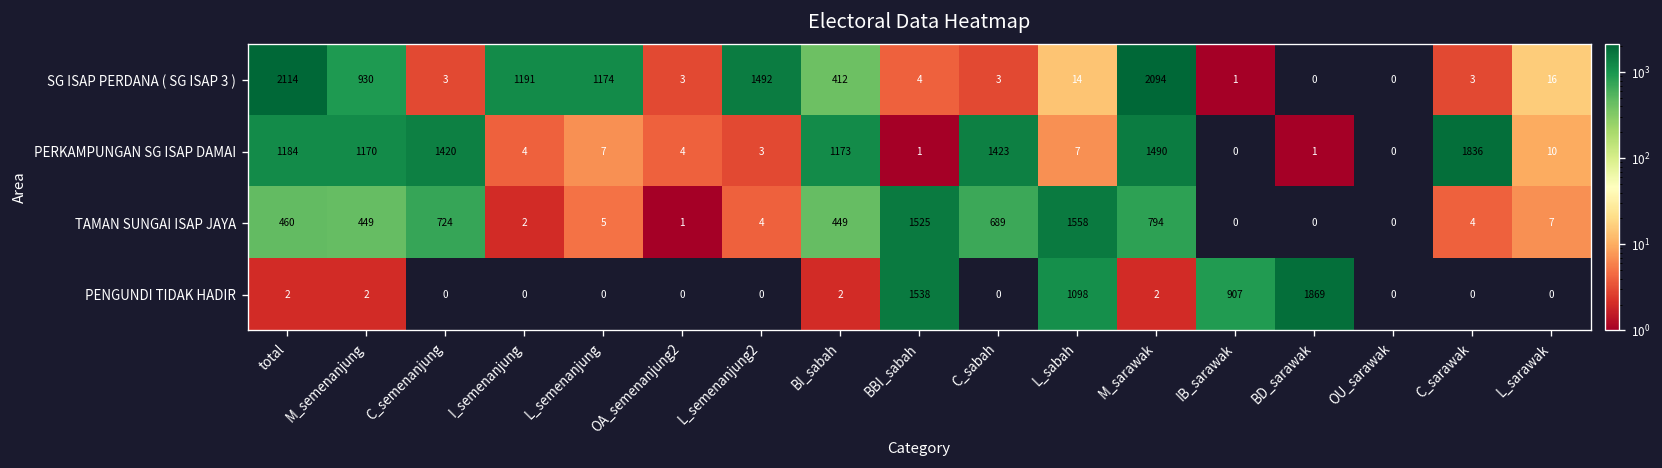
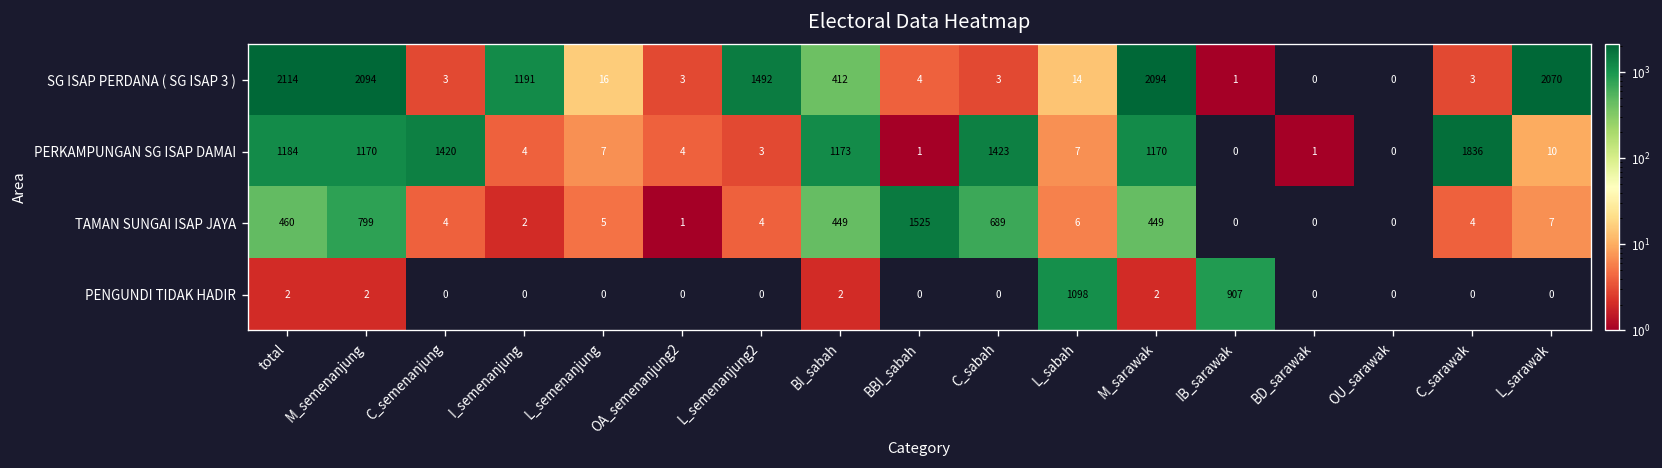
  {
    "SG ISAP PERDANA ( SG ISAP 3 )": {
      "total": 2114,
-     "M_semenanjung": 930,
+     "M_semenanjung": 2094,
      "C_semenanjung": 3,
      "I_semenanjung": 1191,
-     "L_semenanjung": 1174,
+     "L_semenanjung": 16,
      "OA_semenanjung2": 3,
      "L_semenanjung2": 1492,
      "BI_sabah": 412,
      "BBI_sabah": 4,
      "C_sabah": 3,
      "L_sabah": 14,
      "M_sarawak": 2094,
      "IB_sarawak": 1,
      "BD_sarawak": 0,
      "OU_sarawak": 0,
      "C_sarawak": 3,
-     "L_sarawak": 16
+     "L_sarawak": 2070
    },
    "PERKAMPUNGAN SG ISAP DAMAI": {
      "total": 1184,
      "M_semenanjung": 1170,
      "C_semenanjung": 1420,
      "I_semenanjung": 4,
      "L_semenanjung": 7,
      "OA_semenanjung2": 4,
      "L_semenanjung2": 3,
      "BI_sabah": 1173,
      "BBI_sabah": 1,
      "C_sabah": 1423,
      "L_sabah": 7,
-     "M_sarawak": 1490,
+     "M_sarawak": 1170,
      "IB_sarawak": 0,
      "BD_sarawak": 1,
      "OU_sarawak": 0,
      "C_sarawak": 1836,
      "L_sarawak": 10
    },
    "TAMAN SUNGAI ISAP JAYA": {
      "total": 460,
-     "M_semenanjung": 449,
-     "C_semenanjung": 724,
+     "M_semenanjung": 799,
+     "C_semenanjung": 4,
      "I_semenanjung": 2,
      "L_semenanjung": 5,
      "OA_semenanjung2": 1,
      "L_semenanjung2": 4,
      "BI_sabah": 449,
      "BBI_sabah": 1525,
      "C_sabah": 689,
-     "L_sabah": 1558,
-     "M_sarawak": 794,
+     "L_sabah": 6,
+     "M_sarawak": 449,
      "IB_sarawak": 0,
      "BD_sarawak": 0,
      "OU_sarawak": 0,
      "C_sarawak": 4,
      "L_sarawak": 7
    },
    "PENGUNDI TIDAK HADIR": {
      "total": 2,
      "M_semenanjung": 2,
      "C_semenanjung": 0,
      "I_semenanjung": 0,
      "L_semenanjung": 0,
      "OA_semenanjung2": 0,
      "L_semenanjung2": 0,
      "BI_sabah": 2,
-     "BBI_sabah": 1538,
+     "BBI_sabah": 0,
      "C_sabah": 0,
      "L_sabah": 1098,
      "M_sarawak": 2,
      "IB_sarawak": 907,
-     "BD_sarawak": 1869,
+     "BD_sarawak": 0,
      "OU_sarawak": 0,
      "C_sarawak": 0,
      "L_sarawak": 0
    }
  }
